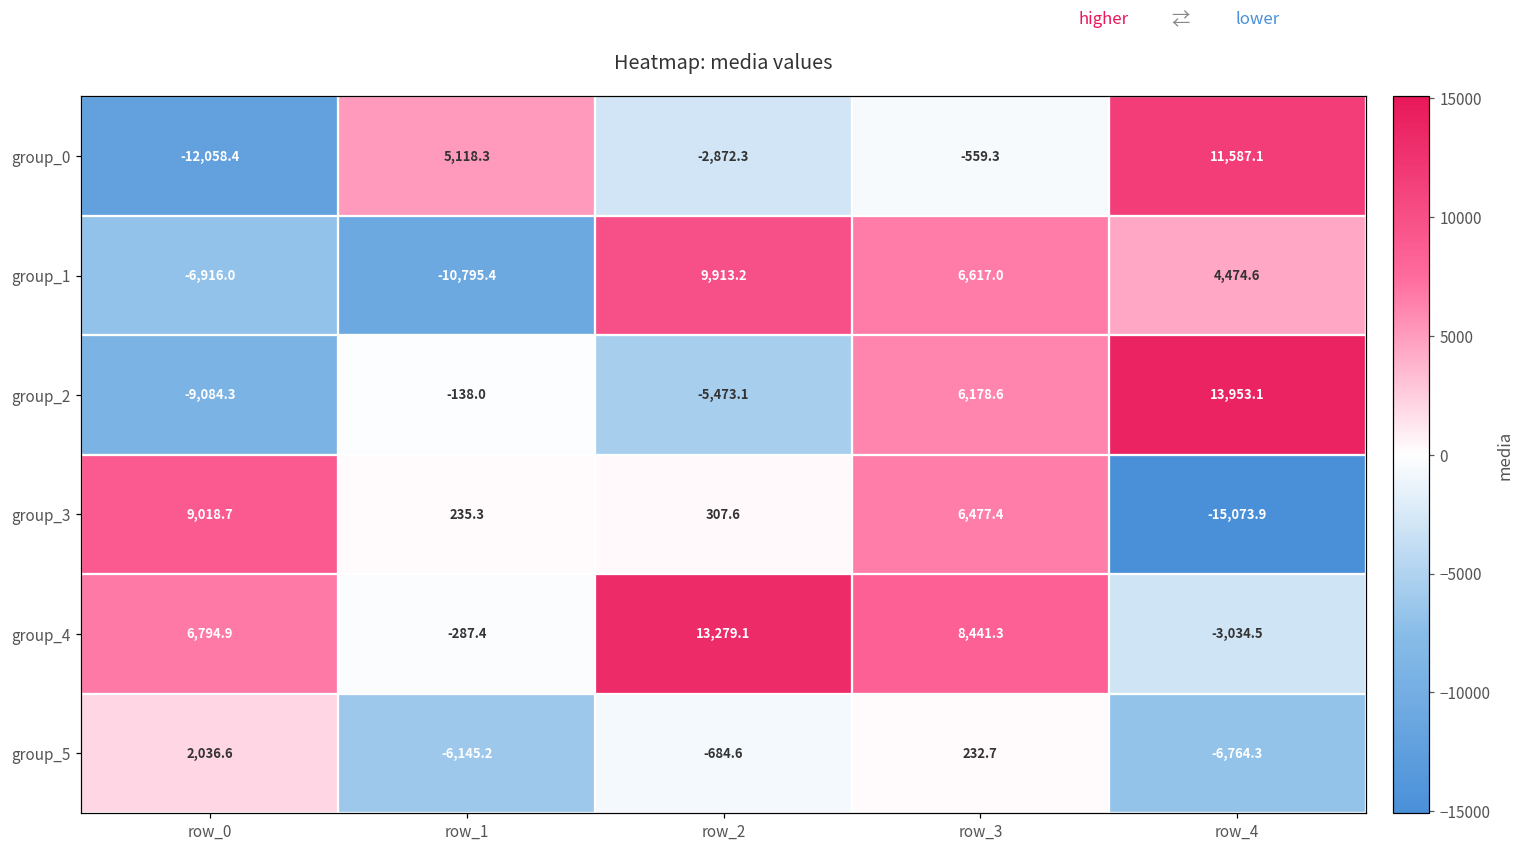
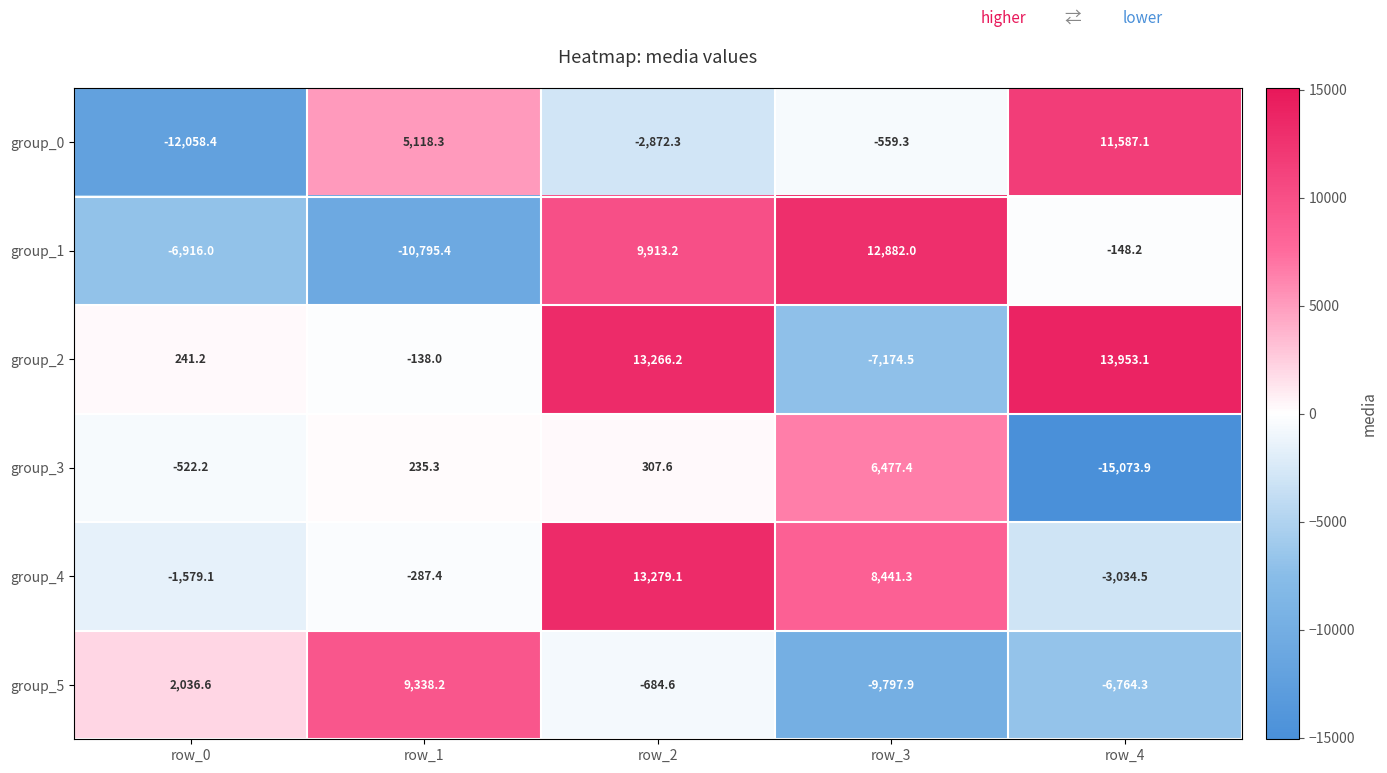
  {
    "group_0": {
      "row_0": "-12,058.4",
      "row_1": "5,118.3",
      "row_2": "-2,872.3",
      "row_3": "-559.3",
      "row_4": "11,587.1"
    },
    "group_1": {
      "row_0": "-6,916.0",
      "row_1": "-10,795.4",
      "row_2": "9,913.2",
-     "row_3": "6,617.0",
-     "row_4": "4,474.6"
+     "row_3": "12,882.0",
+     "row_4": "-148.2"
    },
    "group_2": {
-     "row_0": "-9,084.3",
+     "row_0": "241.2",
      "row_1": "-138.0",
-     "row_2": "-5,473.1",
-     "row_3": "6,178.6",
+     "row_2": "13,266.2",
+     "row_3": "-7,174.5",
      "row_4": "13,953.1"
    },
    "group_3": {
-     "row_0": "9,018.7",
+     "row_0": "-522.2",
      "row_1": "235.3",
      "row_2": "307.6",
      "row_3": "6,477.4",
      "row_4": "-15,073.9"
    },
    "group_4": {
-     "row_0": "6,794.9",
+     "row_0": "-1,579.1",
      "row_1": "-287.4",
      "row_2": "13,279.1",
      "row_3": "8,441.3",
      "row_4": "-3,034.5"
    },
    "group_5": {
      "row_0": "2,036.6",
-     "row_1": "-6,145.2",
+     "row_1": "9,338.2",
      "row_2": "-684.6",
-     "row_3": "232.7",
+     "row_3": "-9,797.9",
      "row_4": "-6,764.3"
    }
  }
